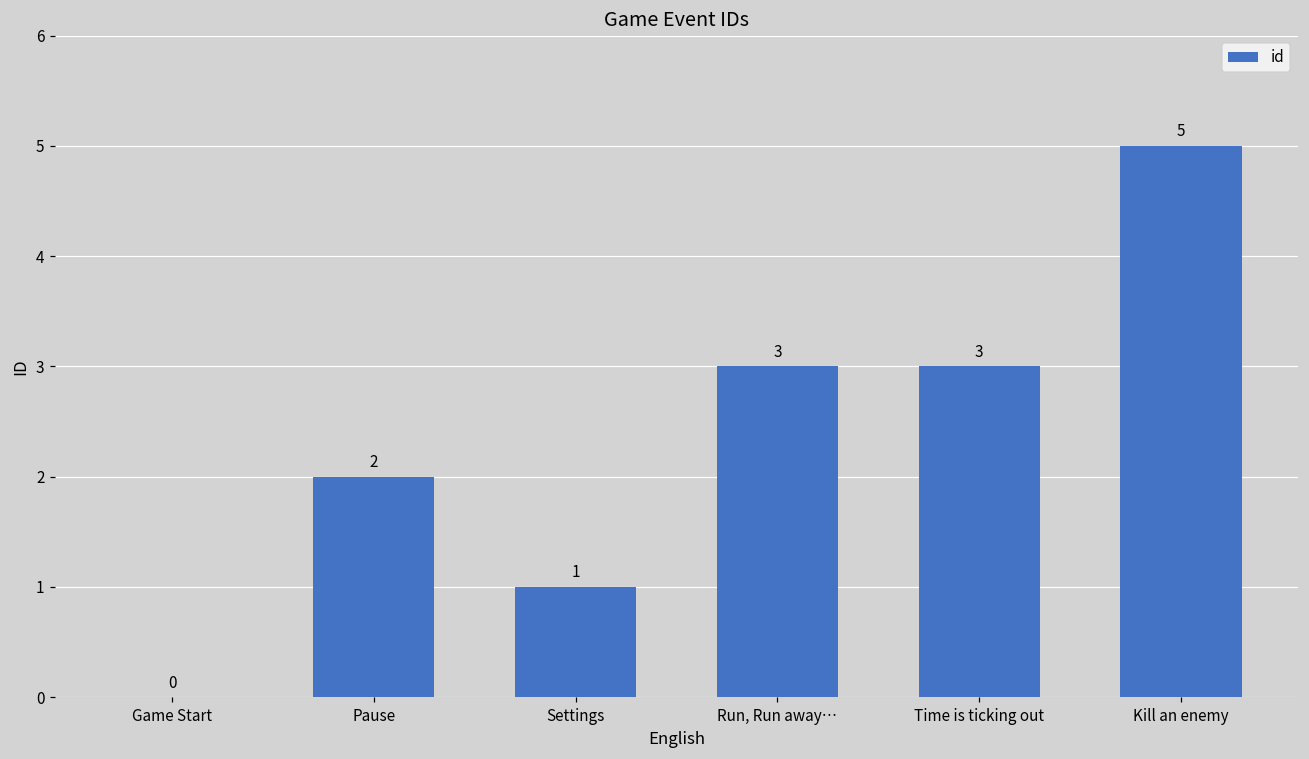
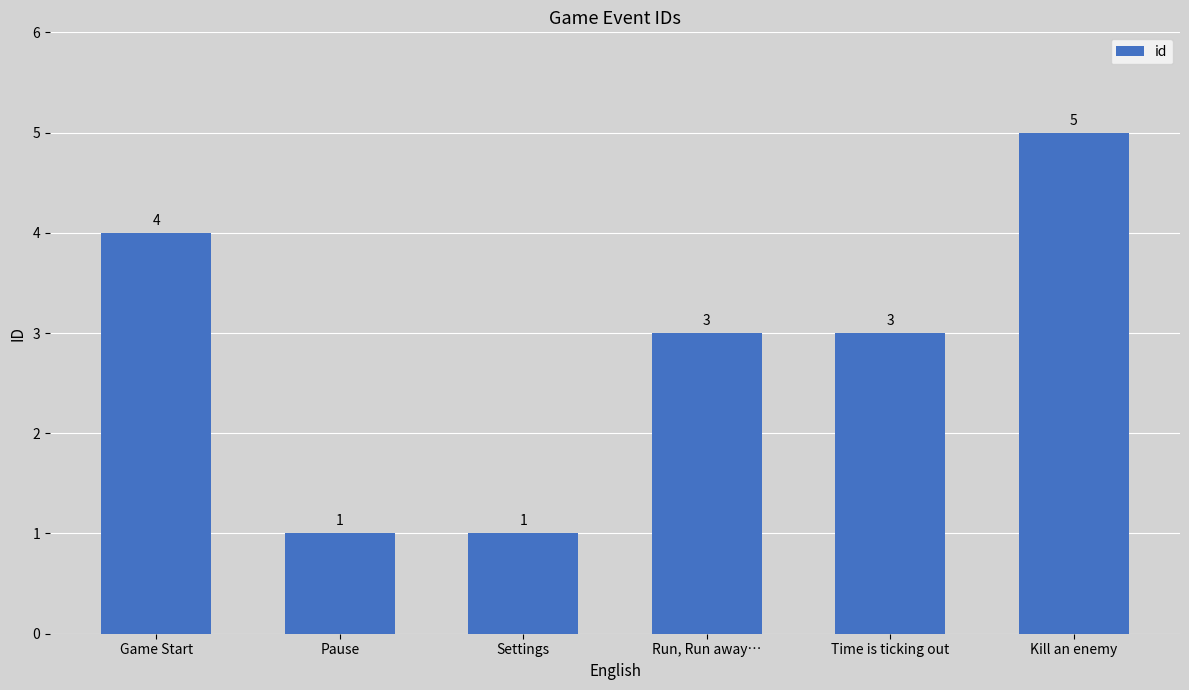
  {
-   "Game Start": 0,
-   "Pause": 2,
+   "Game Start": 4,
+   "Pause": 1,
    "Settings": 1,
    "Run, Run away…": 3,
    "Time is ticking out": 3,
    "Kill an enemy": 5
  }
